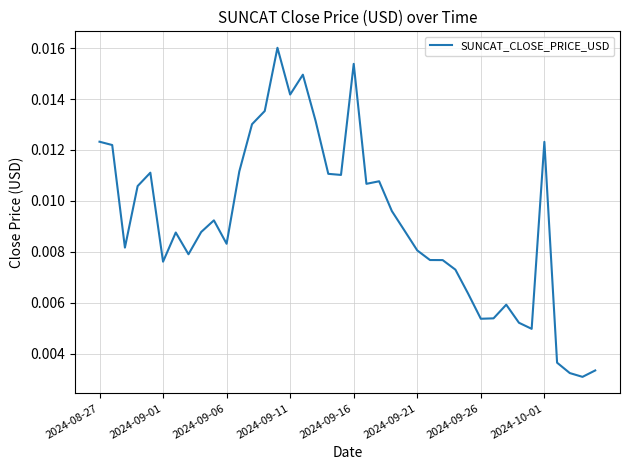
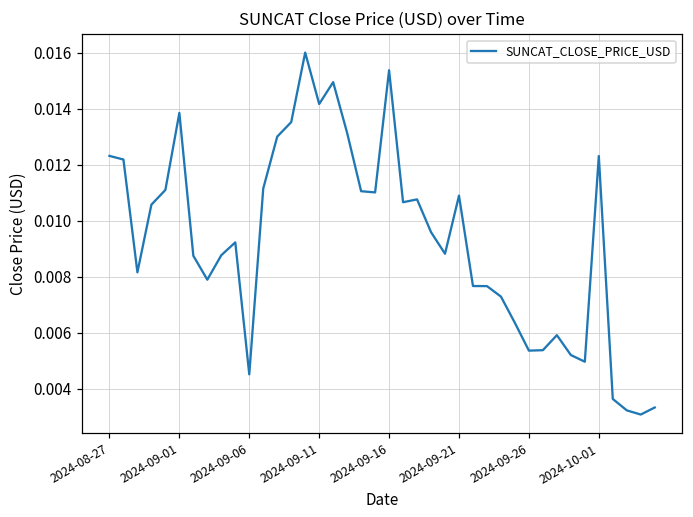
  {
    "2024-08-27": 0.0123,
-   "2024-09-01": 0.0076,
-   "2024-09-06": 0.0083,
+   "2024-09-01": 0.0139,
+   "2024-09-06": 0.0045,
    "2024-09-11": 0.0142,
    "2024-09-16": 0.0154,
-   "2024-09-21": 0.0081,
+   "2024-09-21": 0.0109,
    "2024-09-26": 0.0054,
    "2024-10-01": 0.0123
  }
